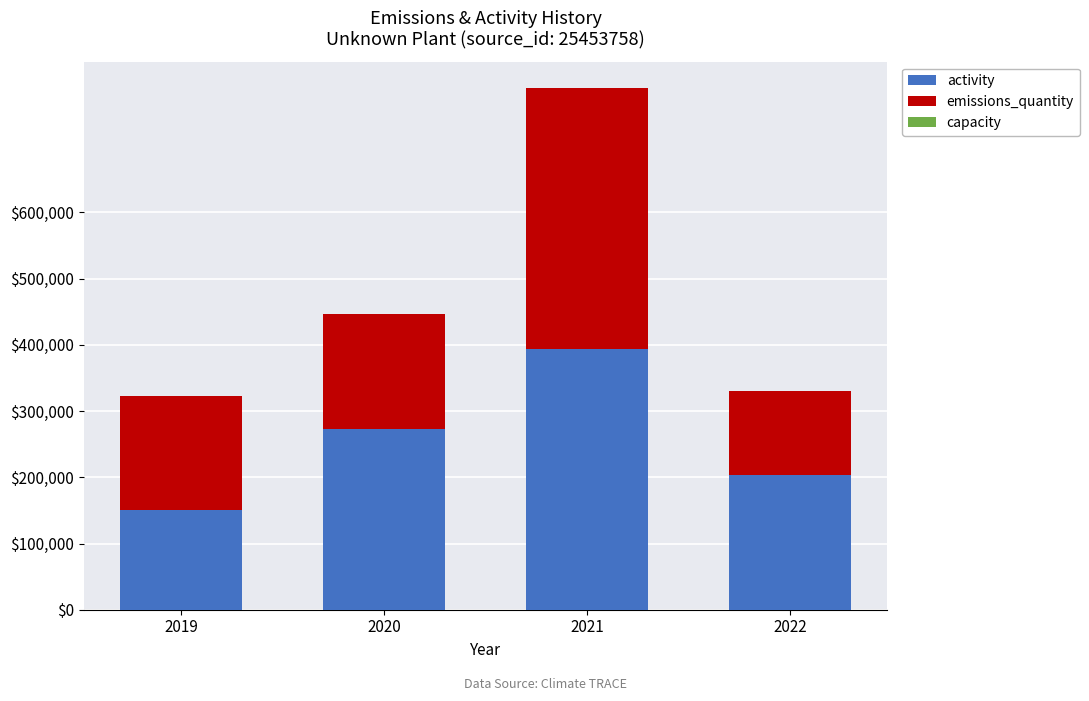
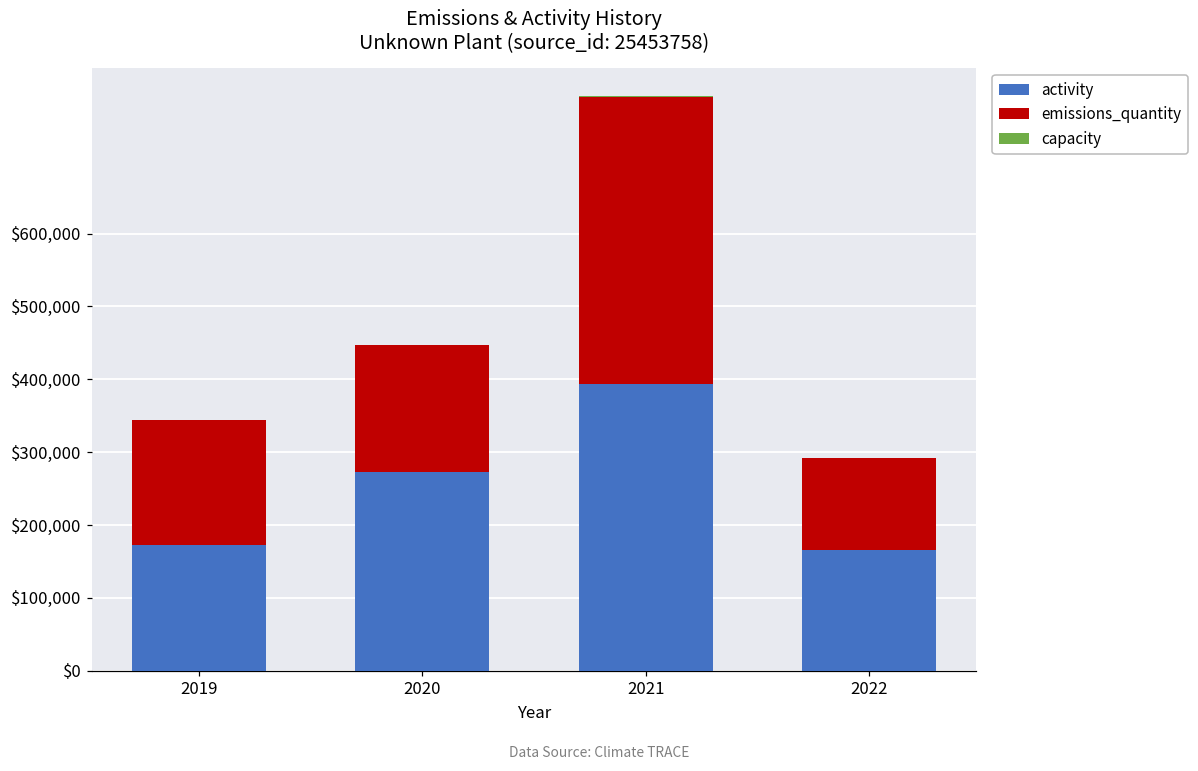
  {
    "activity": {
-     "2019": "$150,000",
+     "2019": "$170,000",
      "2020": "$270,000",
      "2021": "$390,000",
-     "2022": "$200,000"
+     "2022": "$170,000"
    },
    "capacity": {
      "2019": "$170,000",
      "2020": "$170,000",
      "2021": "$390,000",
      "2022": "$130,000"
    }
  }
